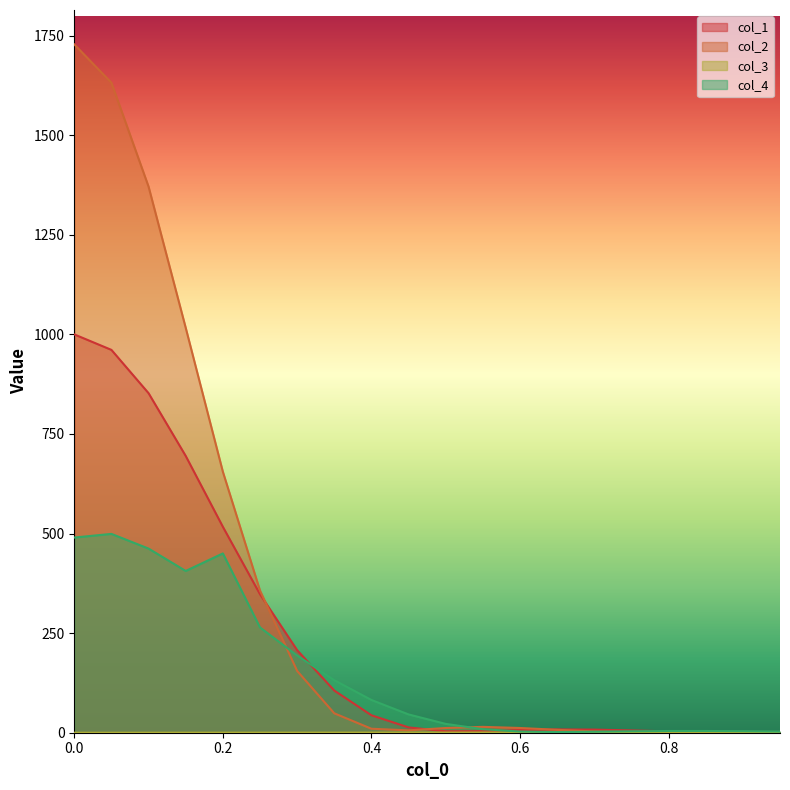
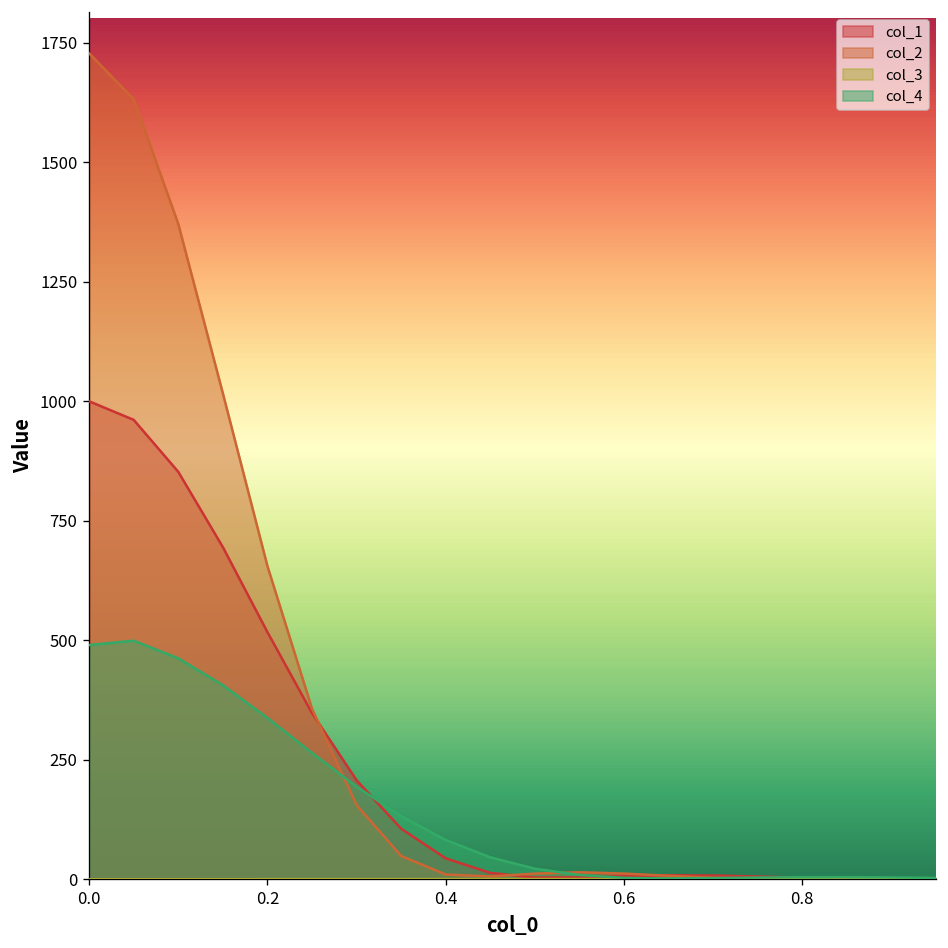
  {
    "col_4": {
      "0.0": 490,
-     "0.2": 450,
+     "0.2": 340,
      "0.4": 80
    }
  }
